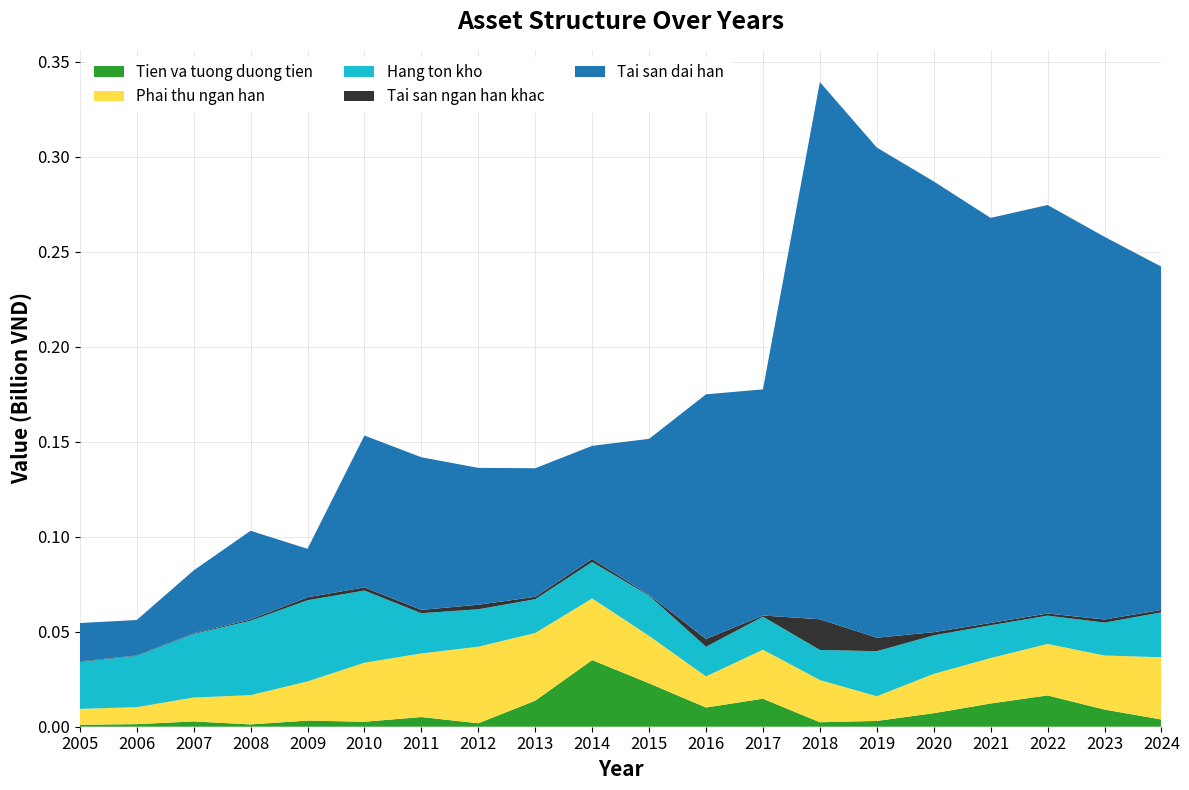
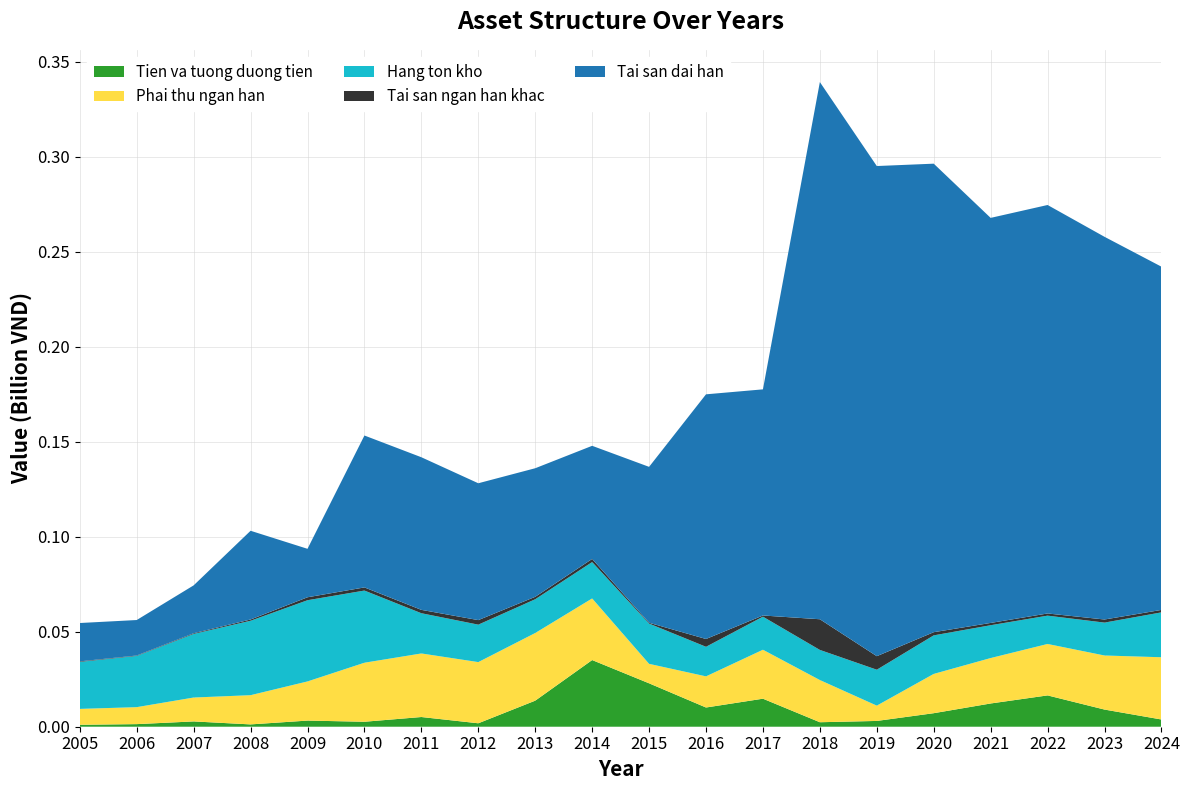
  {
    "Phai thu ngan han": {
-     "2012": 0.040,
-     "2015": 0.025,
-     "2019": 0.013
+     "2012": 0.032,
+     "2015": 0.010,
+     "2019": 0.008
    },
    "Hang ton kho": {
-     "2019": 0.024
+     "2019": 0.019
    },
    "Tai san dai han": {
      "2005": 0.020,
      "2006": 0.019,
-     "2007": 0.033,
+     "2007": 0.025,
      "2008": 0.047,
      "2009": 0.026,
      "2010": 0.080,
      "2011": 0.080,
      "2012": 0.072,
      "2013": 0.068,
      "2014": 0.060,
      "2015": 0.082,
      "2016": 0.129,
      "2017": 0.119,
      "2018": 0.283,
      "2019": 0.258,
-     "2020": 0.237,
+     "2020": 0.247,
      "2021": 0.213,
      "2022": 0.215,
      "2023": 0.201,
      "2024": 0.181
    }
  }
